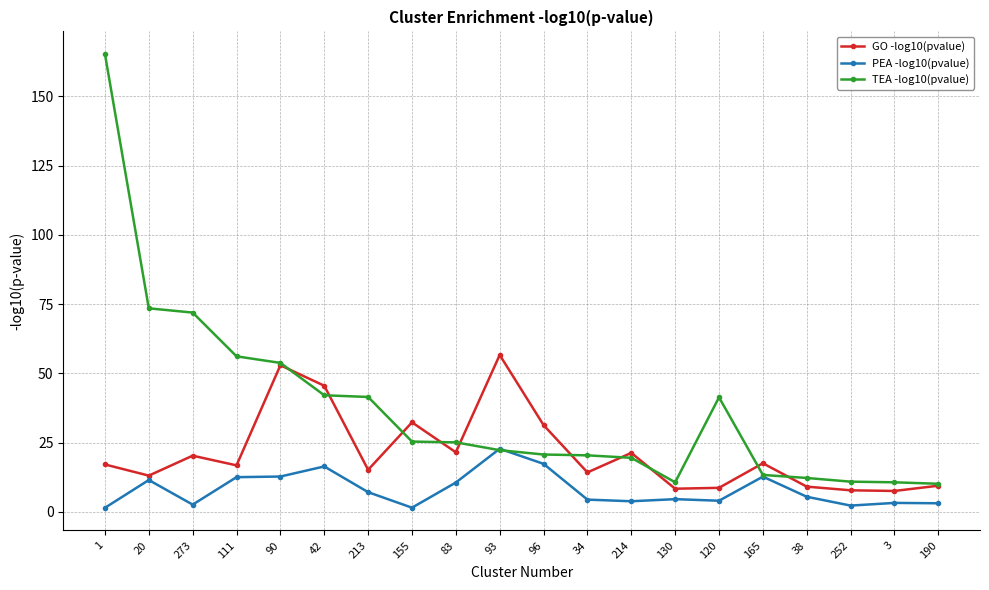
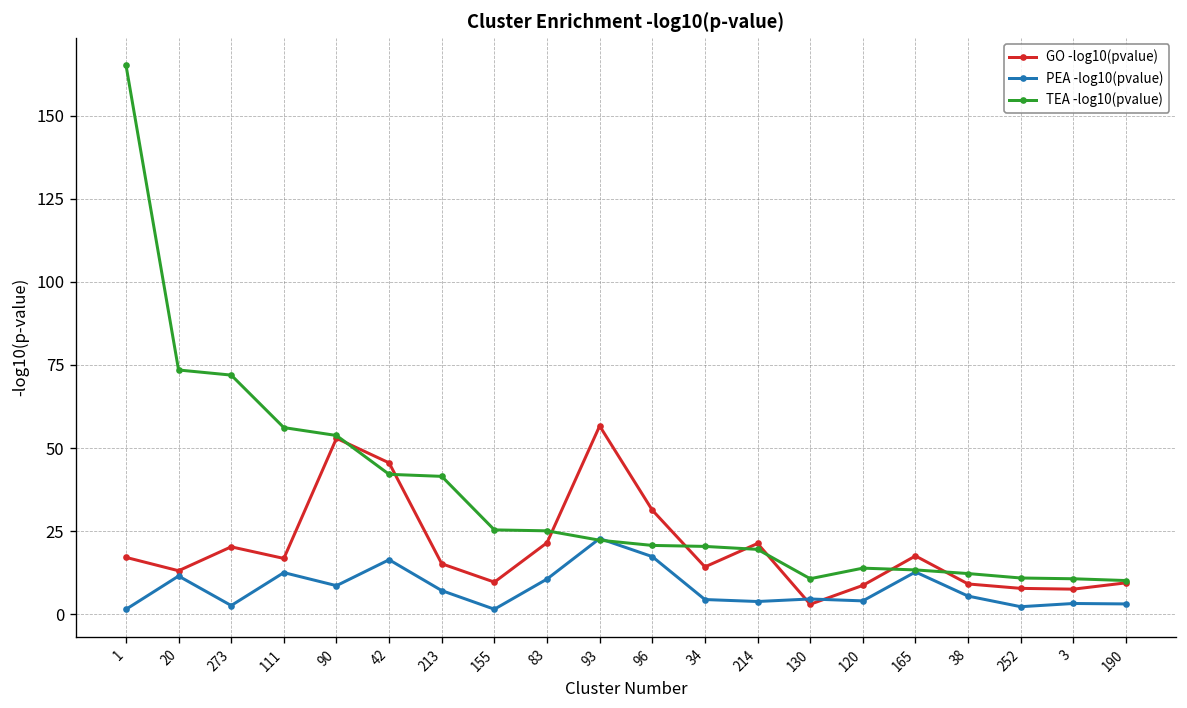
  {
    "GO -log10(pvalue)": {
      "1": 17,
      "20": 13,
      "273": 20,
      "111": 17,
      "42": 46,
      "213": 15,
-     "155": 32,
+     "155": 10,
      "83": 22,
      "93": 57,
      "96": 31,
      "34": 14,
      "214": 21,
-     "130": 8,
+     "130": 3,
      "120": 9,
      "165": 18,
      "38": 9,
      "252": 8,
      "3": 8
    },
    "PEA -log10(pvalue)": {
      "1": 1,
      "20": 11,
      "273": 3,
      "111": 13,
-     "90": 13,
+     "90": 9,
      "42": 16,
      "213": 7,
      "155": 2,
      "83": 11,
      "96": 17,
      "34": 4,
      "214": 4,
      "130": 5,
      "120": 4,
      "38": 5,
      "252": 2,
      "3": 3,
      "190": 3
    },
    "TEA -log10(pvalue)": {
      "1": 165,
      "20": 73,
      "273": 72,
      "111": 56,
      "42": 42,
      "213": 41,
      "155": 25,
      "83": 25,
      "96": 21,
      "34": 20,
      "214": 20,
      "130": 11,
-     "120": 41,
+     "120": 14,
      "38": 12,
      "252": 11,
      "3": 11
    }
  }
